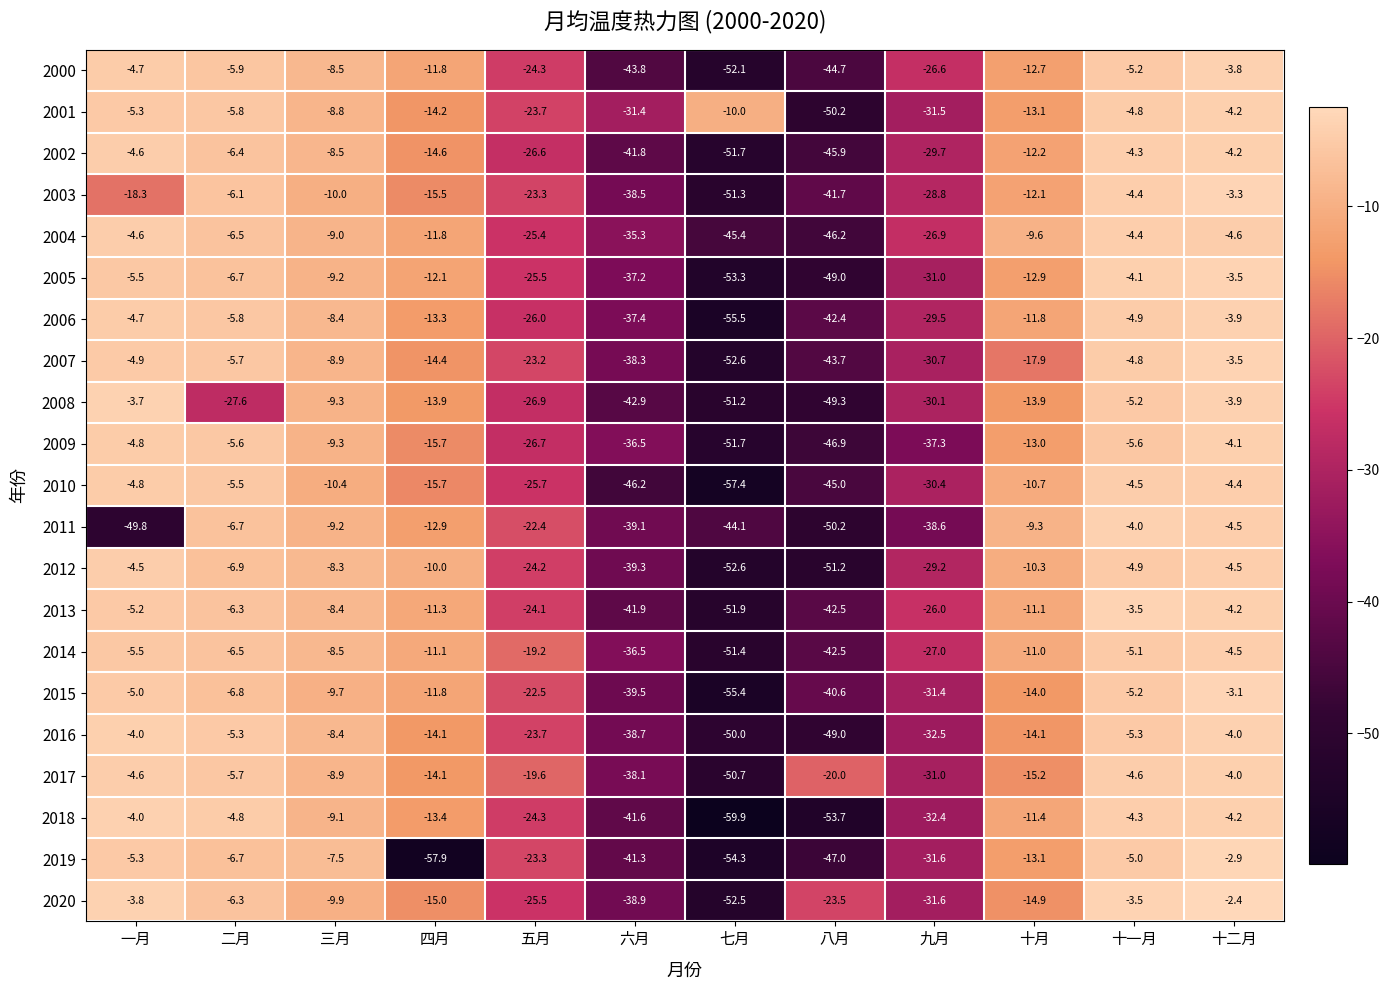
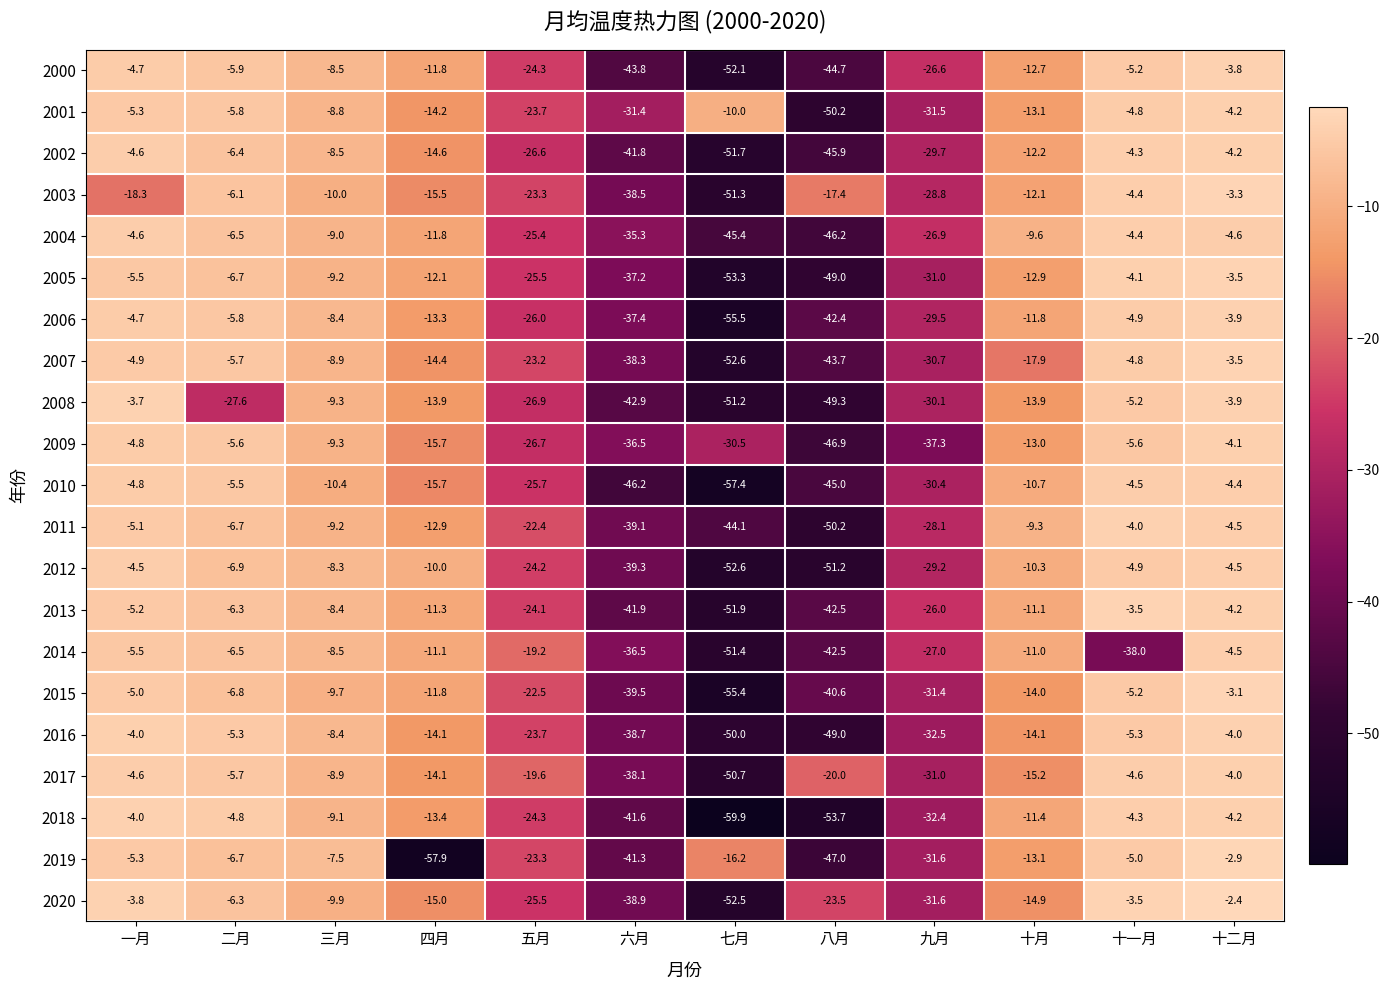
  {
    "2003": {
      "一月": -18.3,
      "二月": -6.1,
      "三月": -10.0,
      "四月": -15.5,
      "五月": -23.3,
      "六月": -38.5,
      "七月": -51.3,
-     "八月": -41.7,
+     "八月": -17.4,
      "九月": -28.8,
      "十月": -12.1,
      "十一月": -4.4,
      "十二月": -3.3
    },
    "2009": {
      "一月": -4.8,
      "二月": -5.6,
      "三月": -9.3,
      "四月": -15.7,
      "五月": -26.7,
      "六月": -36.5,
-     "七月": -51.7,
+     "七月": -30.5,
      "八月": -46.9,
      "九月": -37.3,
      "十月": -13.0,
      "十一月": -5.6,
      "十二月": -4.1
    },
    "2011": {
-     "一月": -49.8,
+     "一月": -5.1,
      "二月": -6.7,
      "三月": -9.2,
      "四月": -12.9,
      "五月": -22.4,
      "六月": -39.1,
      "七月": -44.1,
      "八月": -50.2,
-     "九月": -38.6,
+     "九月": -28.1,
      "十月": -9.3,
      "十一月": -4.0,
      "十二月": -4.5
    },
    "2014": {
      "一月": -5.5,
      "二月": -6.5,
      "三月": -8.5,
      "四月": -11.1,
      "五月": -19.2,
      "六月": -36.5,
      "七月": -51.4,
      "八月": -42.5,
      "九月": -27.0,
      "十月": -11.0,
-     "十一月": -5.1,
+     "十一月": -38.0,
      "十二月": -4.5
    },
    "2019": {
      "一月": -5.3,
      "二月": -6.7,
      "三月": -7.5,
      "四月": -57.9,
      "五月": -23.3,
      "六月": -41.3,
-     "七月": -54.3,
+     "七月": -16.2,
      "八月": -47.0,
      "九月": -31.6,
      "十月": -13.1,
      "十一月": -5.0,
      "十二月": -2.9
    }
  }
